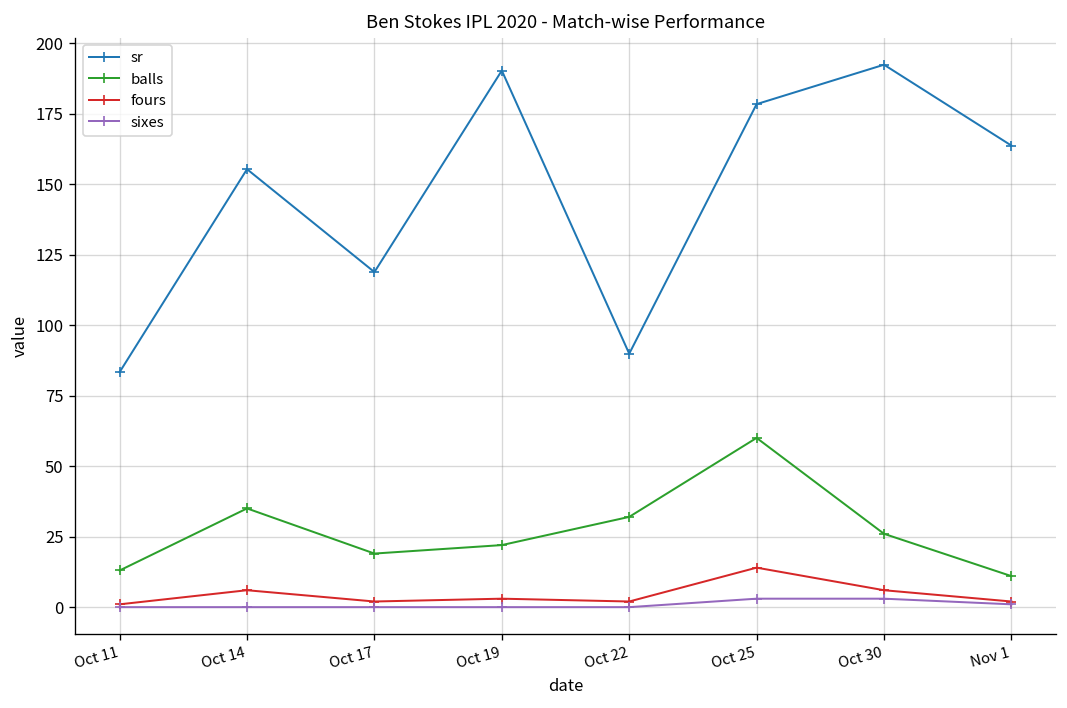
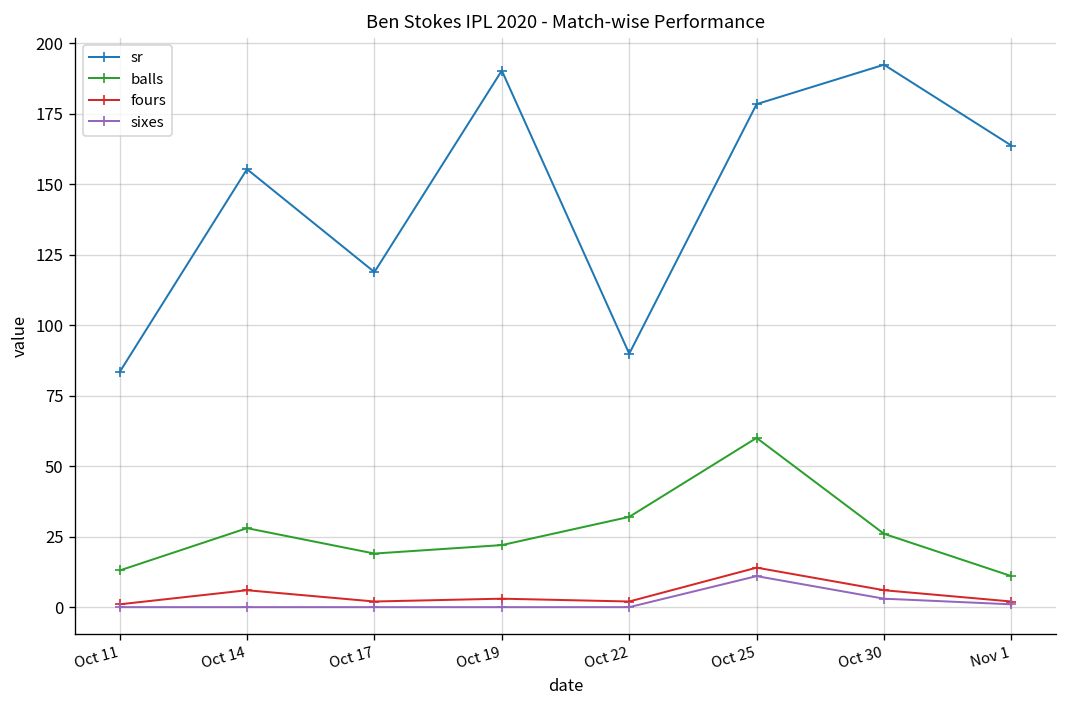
  {
    "sr": {
      "Oct 11": 83,
      "Oct 14": 155,
      "Oct 17": 119,
      "Oct 19": 190,
      "Oct 22": 90,
      "Oct 25": 178,
      "Oct 30": 192,
      "Nov 1": 164
    },
    "balls": {
      "Oct 11": 13,
-     "Oct 14": 35,
+     "Oct 14": 28,
      "Oct 17": 19,
      "Oct 19": 22,
      "Oct 22": 32,
      "Oct 25": 60,
      "Oct 30": 26,
      "Nov 1": 11
    },
    "fours": {
      "Oct 14": 6,
      "Oct 17": 2,
      "Oct 19": 3,
      "Oct 22": 2,
      "Oct 25": 14,
      "Oct 30": 6
    },
    "sixes": {
      "Oct 14": 0,
      "Oct 17": 0,
      "Oct 19": 0,
      "Oct 22": 0,
-     "Oct 25": 3,
+     "Oct 25": 11,
      "Oct 30": 3
    }
  }
